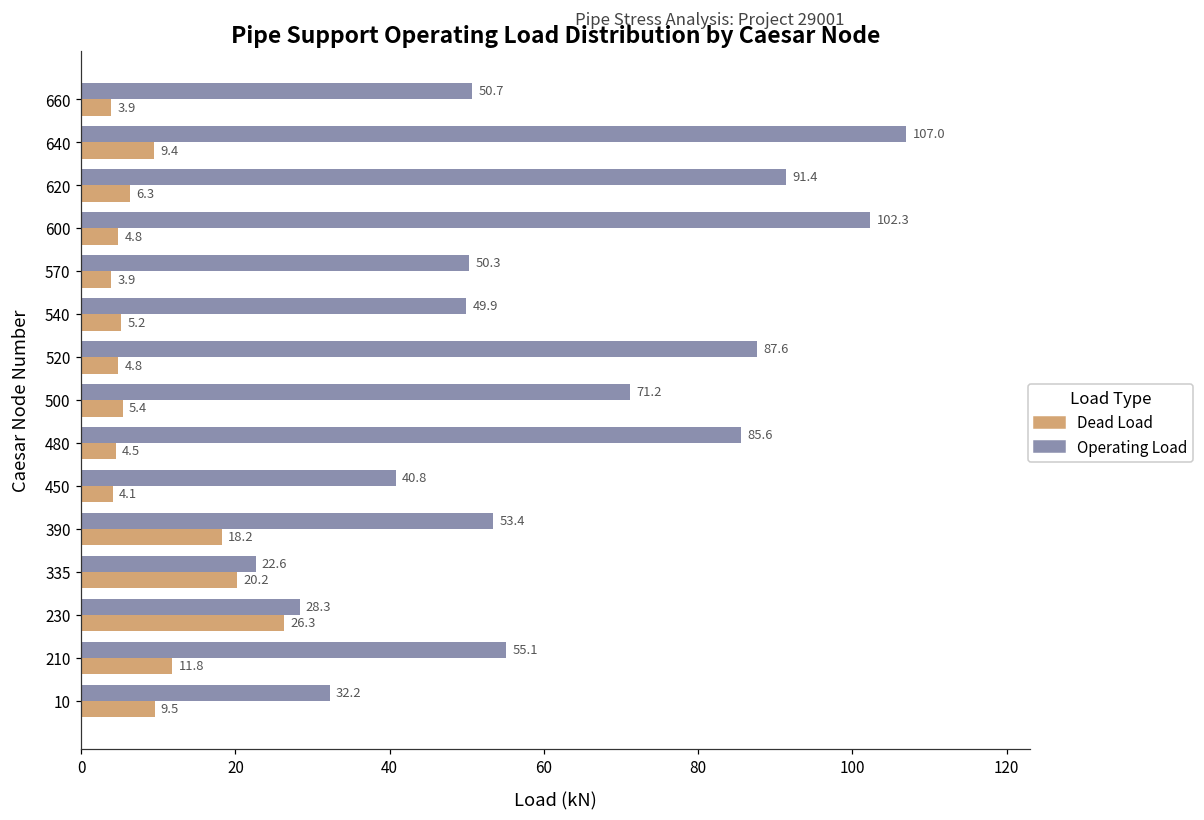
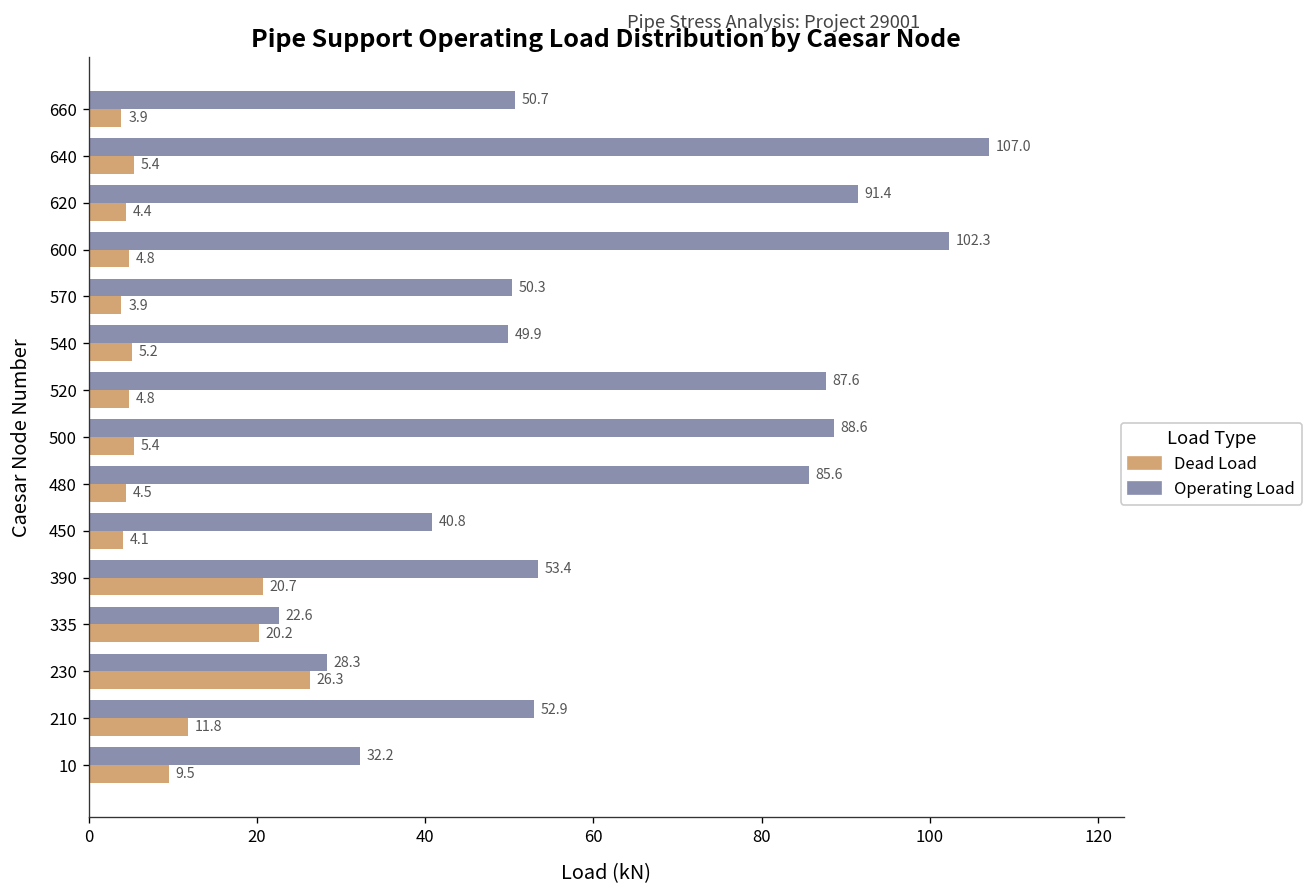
  {
    "Operating Load": {
      "660": 50.7,
      "640": 107.0,
      "620": 91.4,
      "600": 102.3,
      "570": 50.3,
      "540": 49.9,
      "520": 87.6,
-     "500": 71.2,
+     "500": 88.6,
      "480": 85.6,
      "450": 40.8,
      "390": 53.4,
      "335": 22.6,
      "230": 28.3,
-     "210": 55.1,
+     "210": 52.9,
      "10": 32.2
    },
    "Dead Load": {
      "660": 3.9,
-     "640": 9.4,
-     "620": 6.3,
+     "640": 5.4,
+     "620": 4.4,
      "600": 4.8,
      "570": 3.9,
      "540": 5.2,
      "520": 4.8,
      "500": 5.4,
      "480": 4.5,
      "450": 4.1,
-     "390": 18.2,
+     "390": 20.7,
      "335": 20.2,
      "230": 26.3,
      "210": 11.8,
      "10": 9.5
    }
  }
